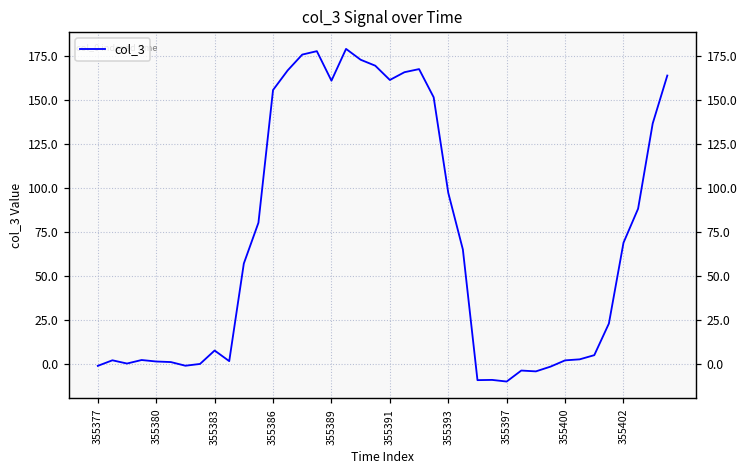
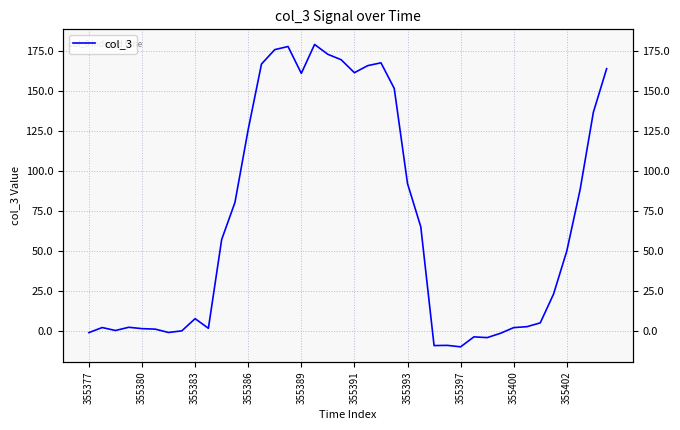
  {
    "355377": -1,
    "355380": 2,
    "355383": 8,
-   "355386": 156,
+   "355386": 126,
    "355389": 161,
    "355391": 161,
-   "355393": 97,
+   "355393": 92,
    "355397": -10,
    "355400": 2,
-   "355402": 69
+   "355402": 50
  }
